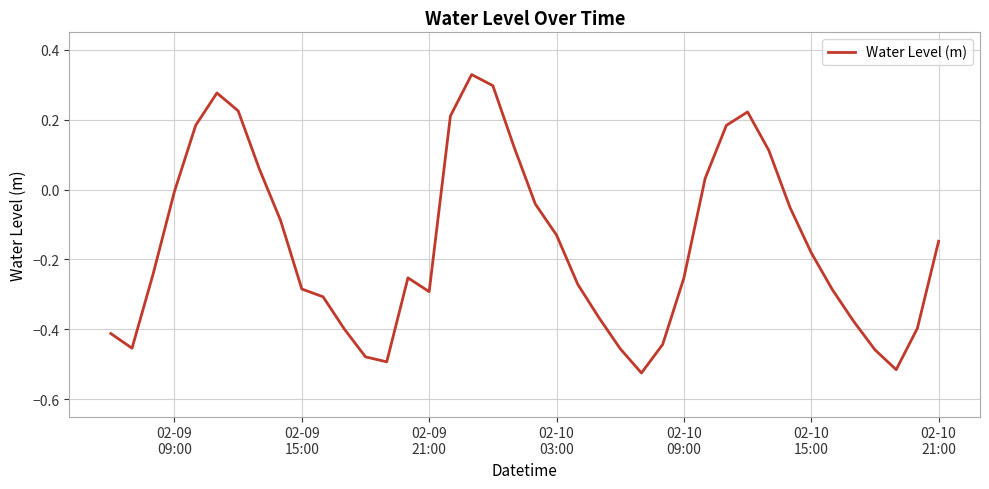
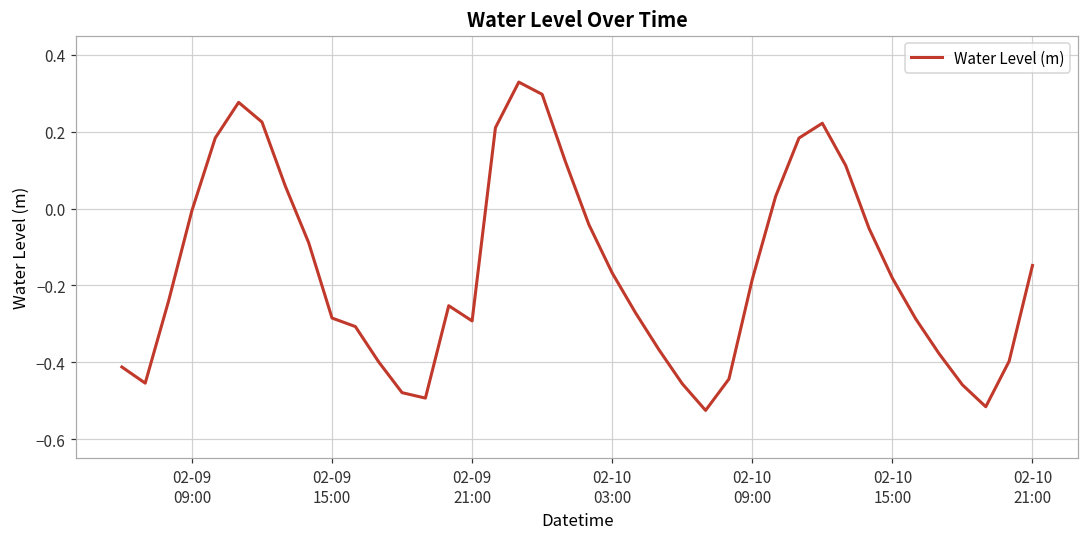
  {
    "02-09 09:00": -0.01,
    "02-09 15:00": -0.28,
    "02-09 21:00": -0.29,
-   "02-10 03:00": -0.13,
-   "02-10 09:00": -0.25,
+   "02-10 03:00": -0.17,
+   "02-10 09:00": -0.18,
    "02-10 15:00": -0.18,
    "02-10 21:00": -0.15
  }
